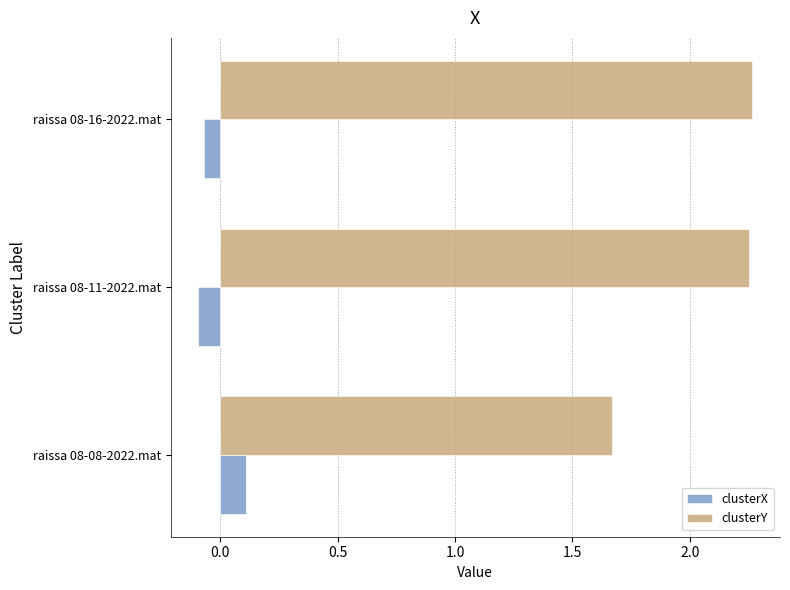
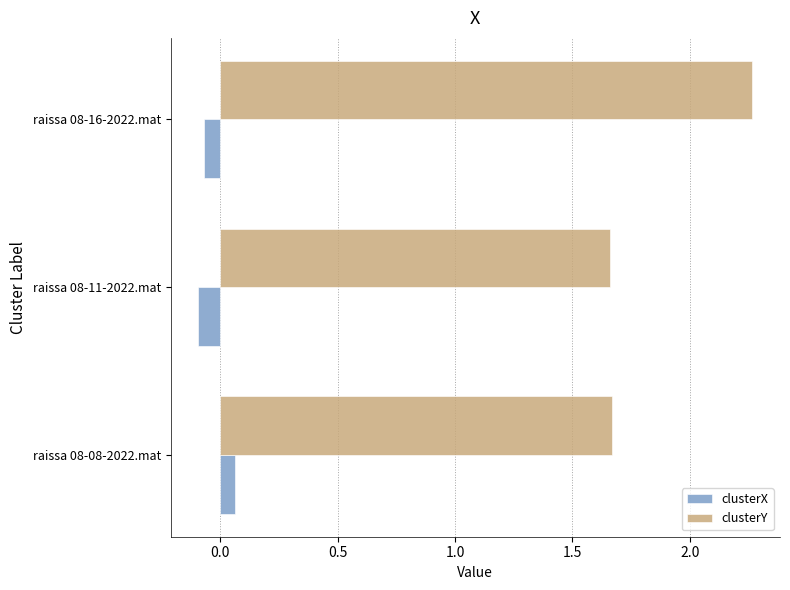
  {
    "clusterX": {
      "raissa 08-16-2022.mat": -0.07,
      "raissa 08-11-2022.mat": -0.09,
-     "raissa 08-08-2022.mat": 0.11
+     "raissa 08-08-2022.mat": 0.06
    },
    "clusterY": {
      "raissa 08-16-2022.mat": 2.27,
-     "raissa 08-11-2022.mat": 2.25,
+     "raissa 08-11-2022.mat": 1.66,
      "raissa 08-08-2022.mat": 1.67
    }
  }
